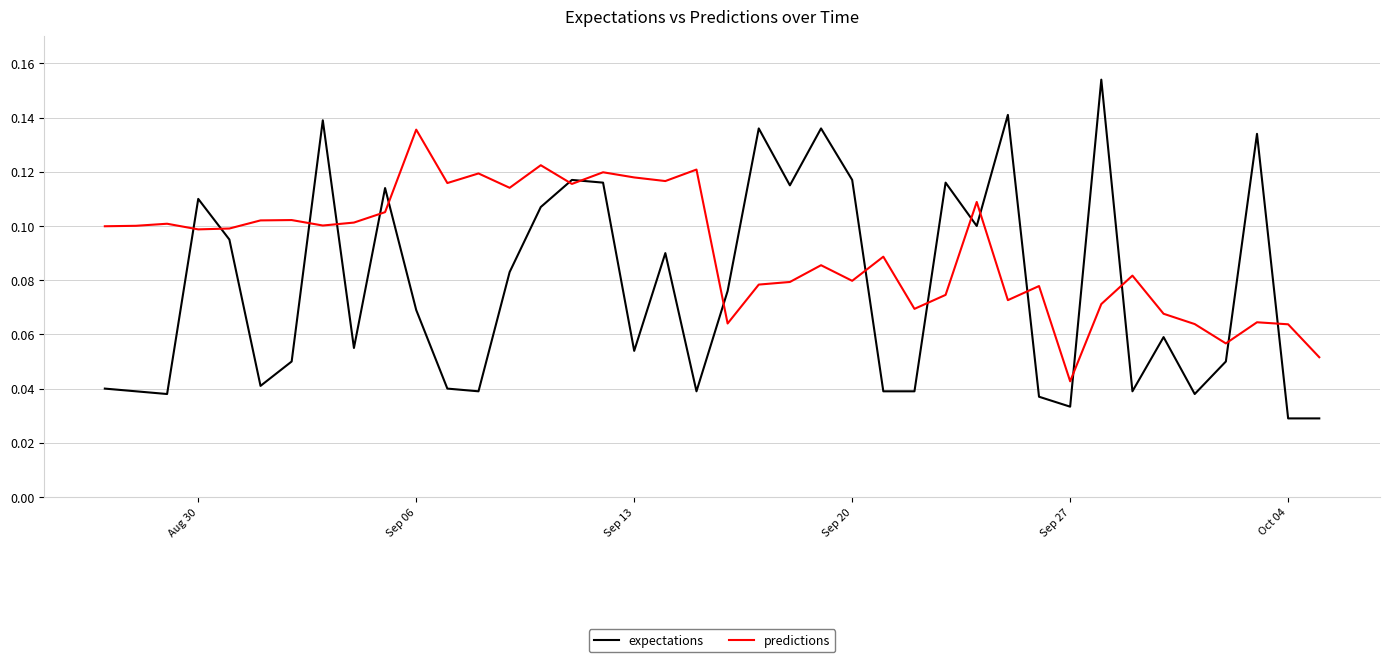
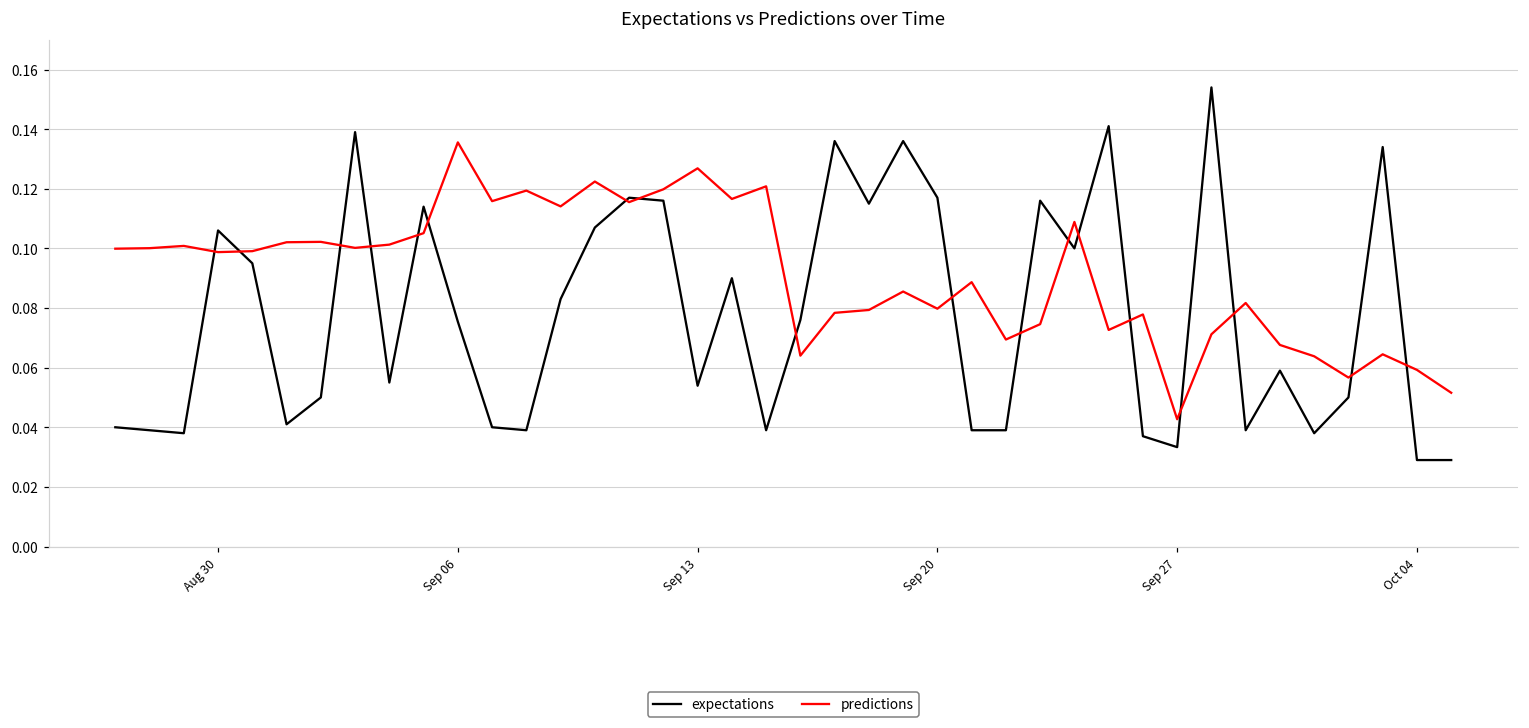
  {
    "expectations": {
-     "Aug 30": 0.110,
-     "Sep 06": 0.069,
+     "Aug 30": 0.106,
+     "Sep 06": 0.075,
      "Sep 13": 0.054,
      "Sep 20": 0.117,
      "Sep 27": 0.033,
      "Oct 04": 0.029
    },
    "predictions": {
      "Aug 30": 0.099,
      "Sep 06": 0.136,
-     "Sep 13": 0.118,
+     "Sep 13": 0.127,
      "Sep 20": 0.080,
      "Sep 27": 0.043,
-     "Oct 04": 0.064
+     "Oct 04": 0.059
    }
  }
